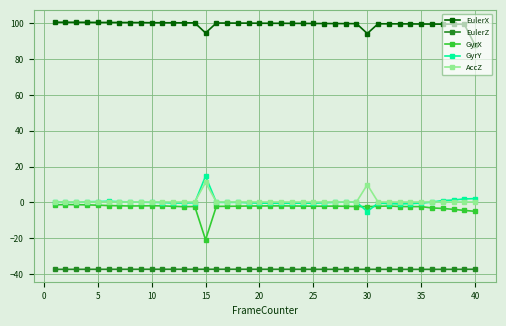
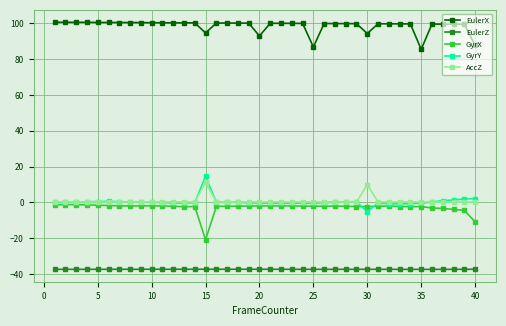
  {
    "EulerX": {
      "5": 100,
      "10": 100,
      "15": 95,
-     "20": 100,
-     "25": 100,
+     "20": 93,
+     "25": 87,
      "30": 94,
-     "35": 100
+     "35": 85
    },
    "EulerZ": {
      "5": -37,
      "10": -37,
      "15": -37,
      "20": -37,
      "25": -37,
      "30": -37,
      "35": -37,
      "40": -37
    },
    "GyrX": {
      "5": -2,
      "10": -2,
      "15": -21,
      "20": -2,
      "25": -2,
      "30": -2,
      "35": -2,
-     "40": -5
+     "40": -11
    },
    "GyrY": {
      "15": 15,
      "30": -5,
      "40": 2
    },
    "AccZ": {
      "15": 11,
      "30": 10,
      "40": 0
    }
  }
